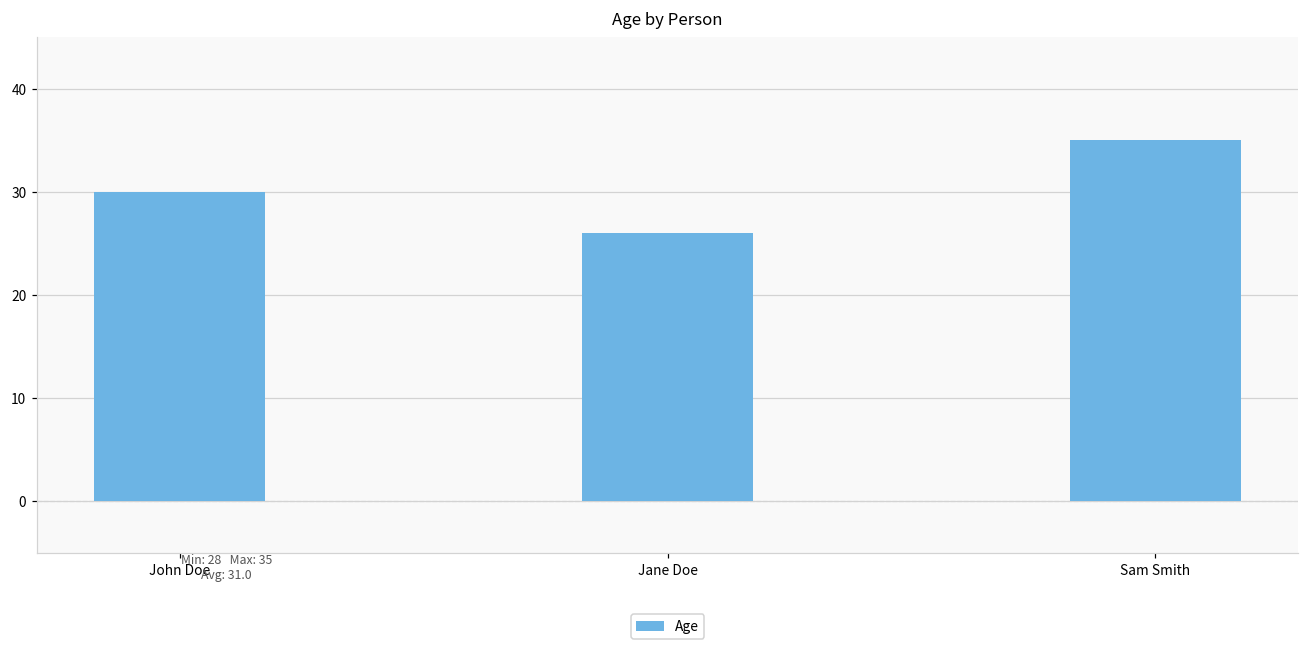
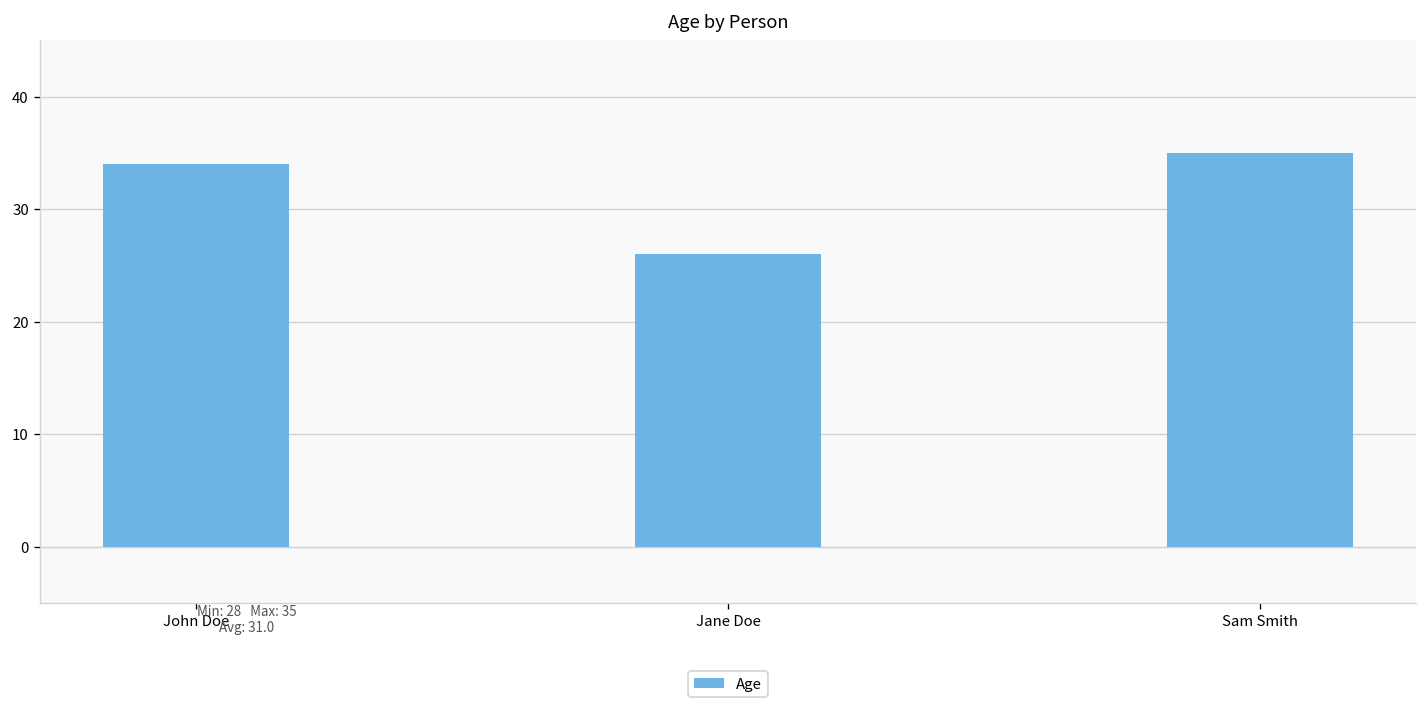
  {
-   "John Doe": 30,
+   "John Doe": 34,
    "Jane Doe": 26,
    "Sam Smith": 35
  }
